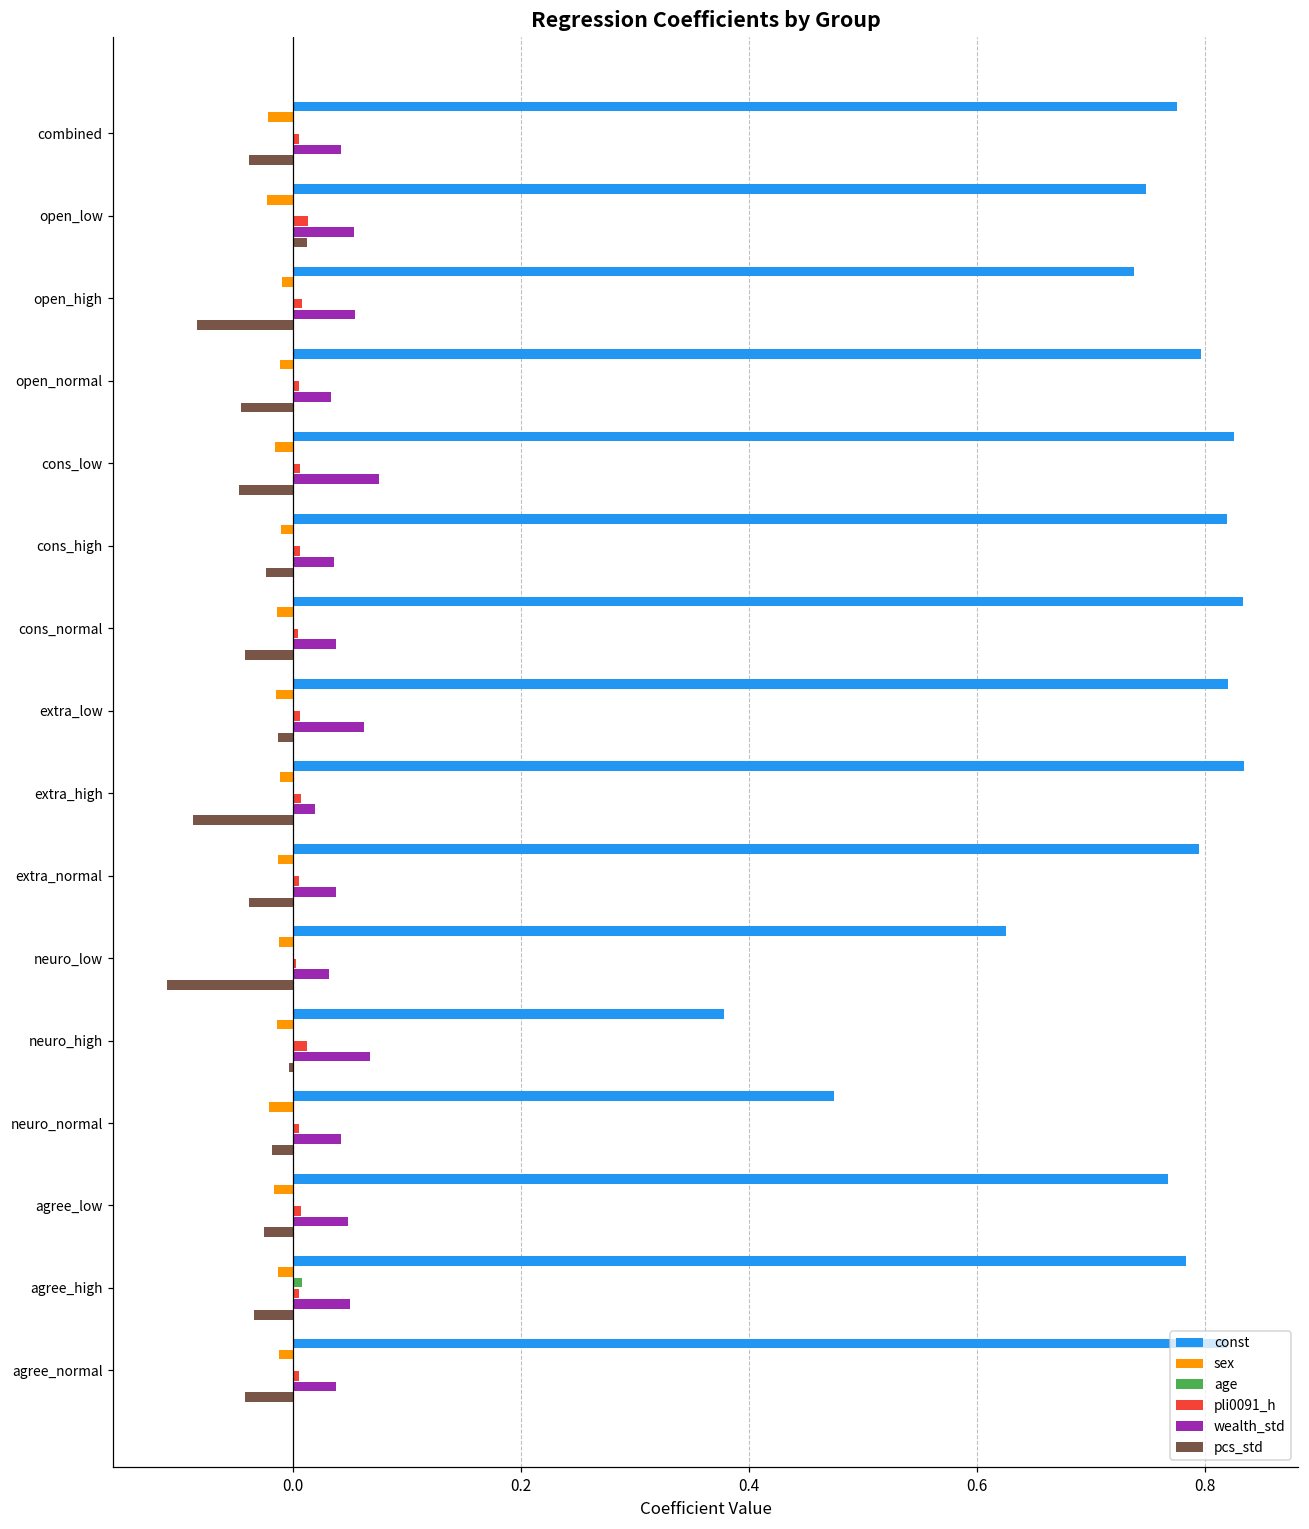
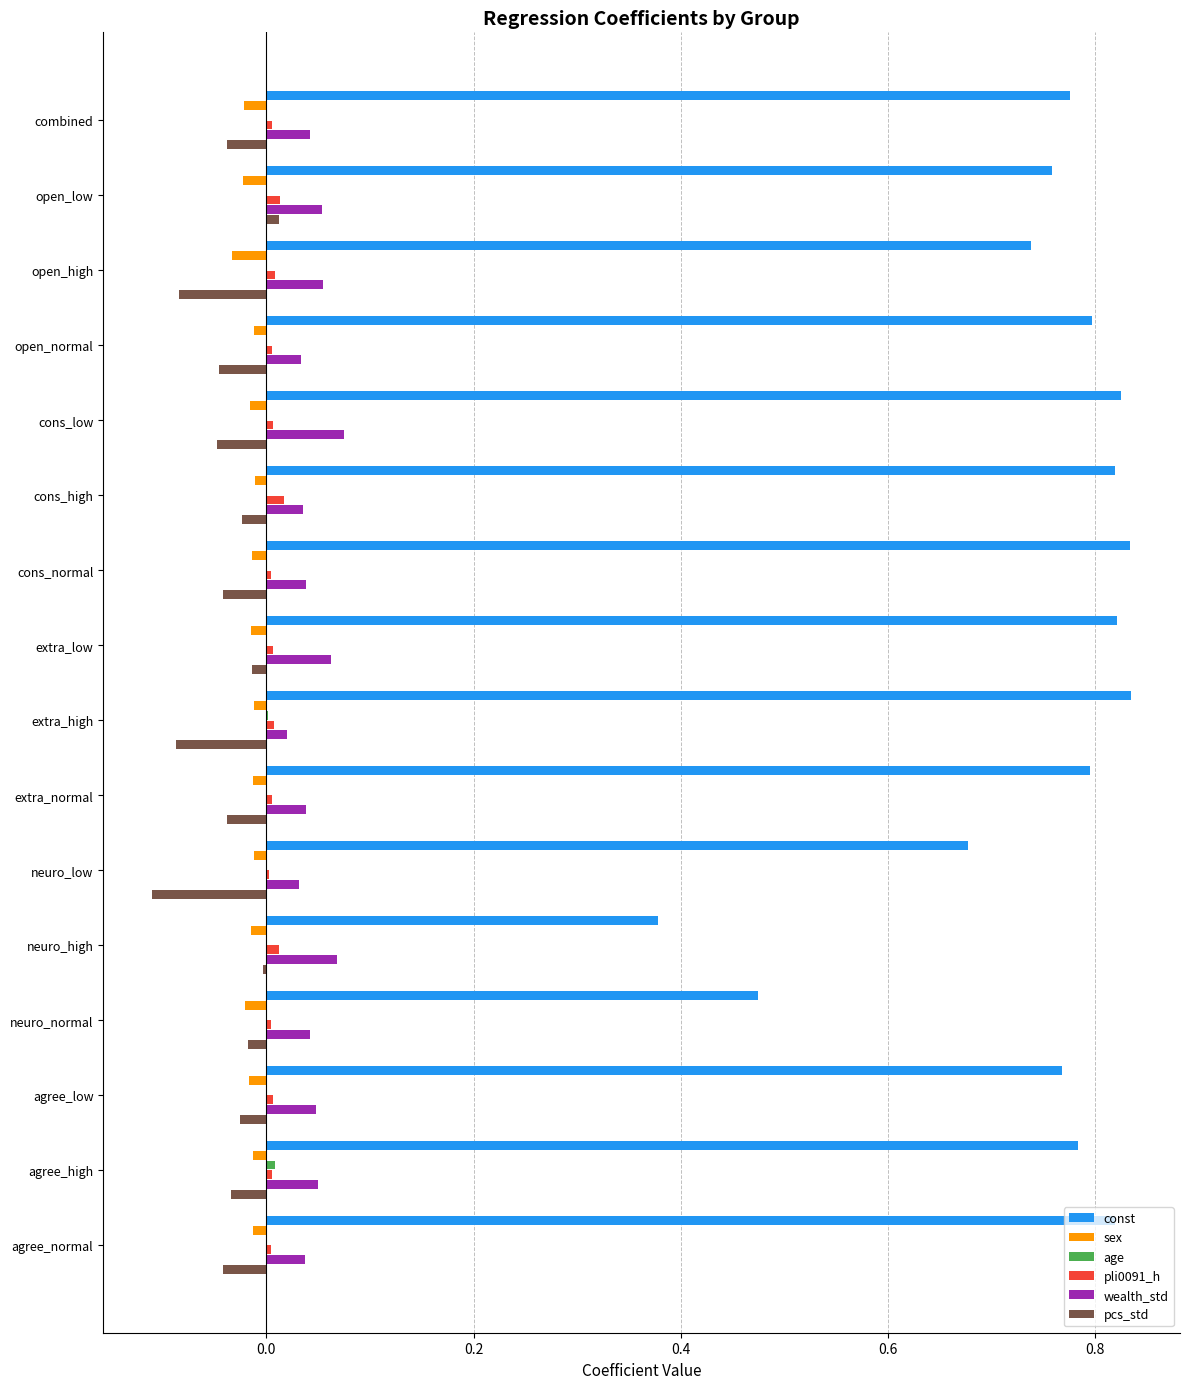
  {
    "const": {
      "combined": 0.775,
-     "open_low": 0.749,
+     "open_low": 0.758,
      "open_high": 0.738,
      "open_normal": 0.797,
      "cons_low": 0.825,
      "cons_high": 0.819,
      "cons_normal": 0.834,
      "extra_low": 0.821,
      "extra_high": 0.834,
      "extra_normal": 0.795,
-     "neuro_low": 0.626,
+     "neuro_low": 0.677,
      "neuro_high": 0.378,
      "neuro_normal": 0.475,
      "agree_low": 0.768,
      "agree_high": 0.783
    },
    "sex": {
      "combined": -0.022,
      "open_low": -0.022,
-     "open_high": -0.009,
+     "open_high": -0.033,
      "open_normal": -0.012,
      "cons_low": -0.016,
      "cons_high": -0.011,
      "cons_normal": -0.014,
      "extra_low": -0.015,
      "extra_high": -0.012,
      "extra_normal": -0.013,
      "neuro_low": -0.012,
      "neuro_high": -0.014,
      "neuro_normal": -0.021,
      "agree_low": -0.016,
      "agree_high": -0.013,
      "agree_normal": -0.012
    },
    "age": {
      "agree_high": 0.008
    },
    "pli0091_h": {
      "combined": 0.005,
      "open_low": 0.013,
      "open_high": 0.008,
      "open_normal": 0.005,
      "cons_low": 0.006,
-     "cons_high": 0.007,
+     "cons_high": 0.017,
      "cons_normal": 0.004,
      "extra_low": 0.007,
      "extra_high": 0.007,
      "extra_normal": 0.005,
      "neuro_low": 0.003,
      "neuro_high": 0.012,
      "neuro_normal": 0.005,
      "agree_low": 0.007,
      "agree_high": 0.006,
      "agree_normal": 0.005
    },
    "wealth_std": {
      "combined": 0.042,
      "open_low": 0.054,
      "open_high": 0.055,
      "open_normal": 0.033,
      "cons_low": 0.075,
      "cons_high": 0.036,
      "cons_normal": 0.038,
      "extra_low": 0.062,
      "extra_high": 0.020,
      "extra_normal": 0.038,
      "neuro_low": 0.031,
      "neuro_high": 0.068,
      "neuro_normal": 0.042,
      "agree_low": 0.048,
      "agree_high": 0.050,
      "agree_normal": 0.038
    },
    "pcs_std": {
      "combined": -0.038,
      "open_low": 0.012,
      "open_high": -0.084,
      "open_normal": -0.046,
      "cons_low": -0.047,
      "cons_high": -0.024,
      "cons_normal": -0.042,
      "extra_low": -0.013,
      "extra_high": -0.087,
      "extra_normal": -0.038,
      "neuro_low": -0.110,
      "neuro_high": -0.004,
      "neuro_normal": -0.018,
      "agree_low": -0.026,
      "agree_high": -0.034,
      "agree_normal": -0.042
    }
  }
